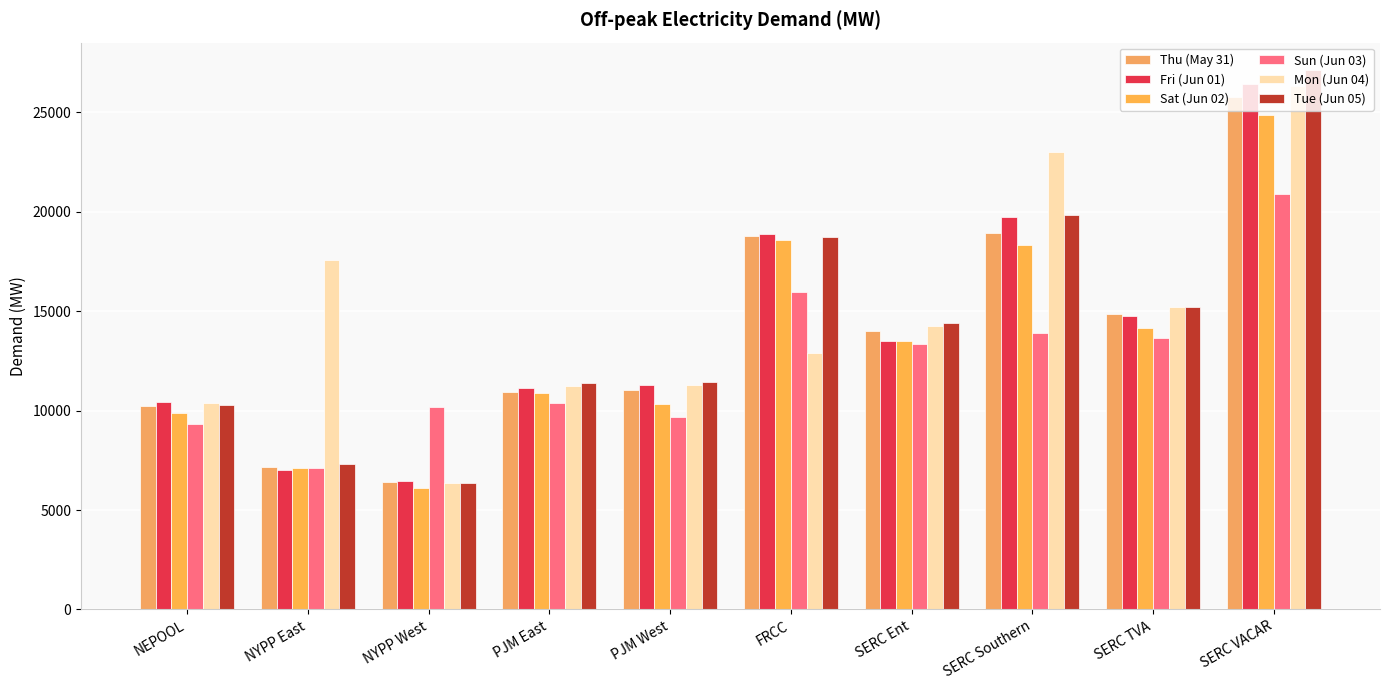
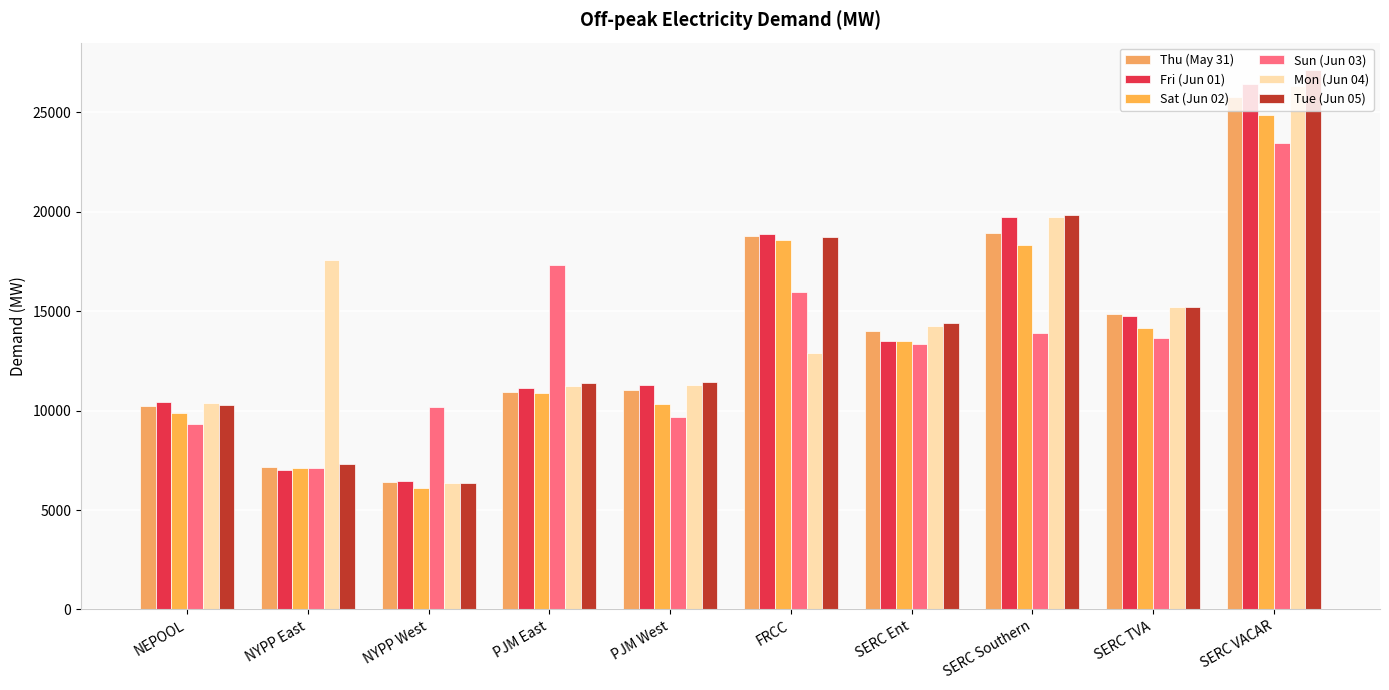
  {
    "Sun (Jun 03)": {
      "NEPOOL": 9400,
      "NYPP East": 7100,
      "NYPP West": 10200,
-     "PJM East": 10400,
+     "PJM East": 17300,
      "PJM West": 9700,
      "FRCC": 16000,
      "SERC Ent": 13400,
      "SERC Southern": 13900,
      "SERC TVA": 13700,
-     "SERC VACAR": 20900
+     "SERC VACAR": 23500
    },
    "Mon (Jun 04)": {
      "NEPOOL": 10400,
      "NYPP East": 17600,
      "NYPP West": 6400,
      "PJM East": 11300,
      "PJM West": 11300,
      "FRCC": 12900,
      "SERC Ent": 14300,
-     "SERC Southern": 23000,
+     "SERC Southern": 19700,
      "SERC TVA": 15200
    }
  }
